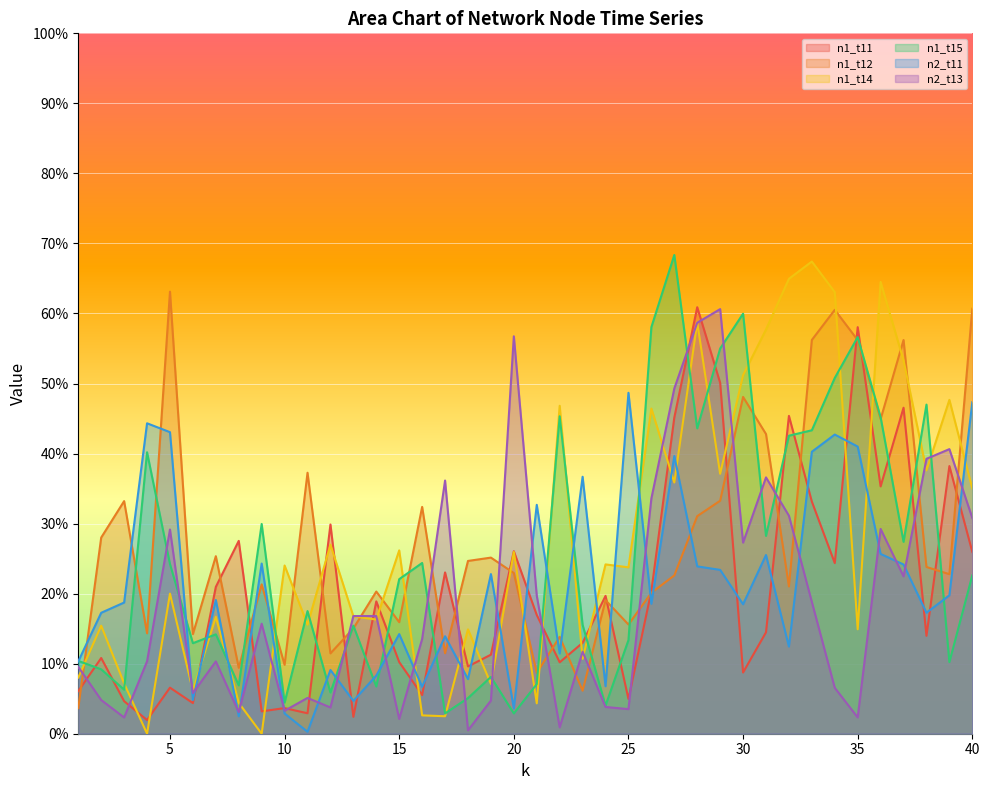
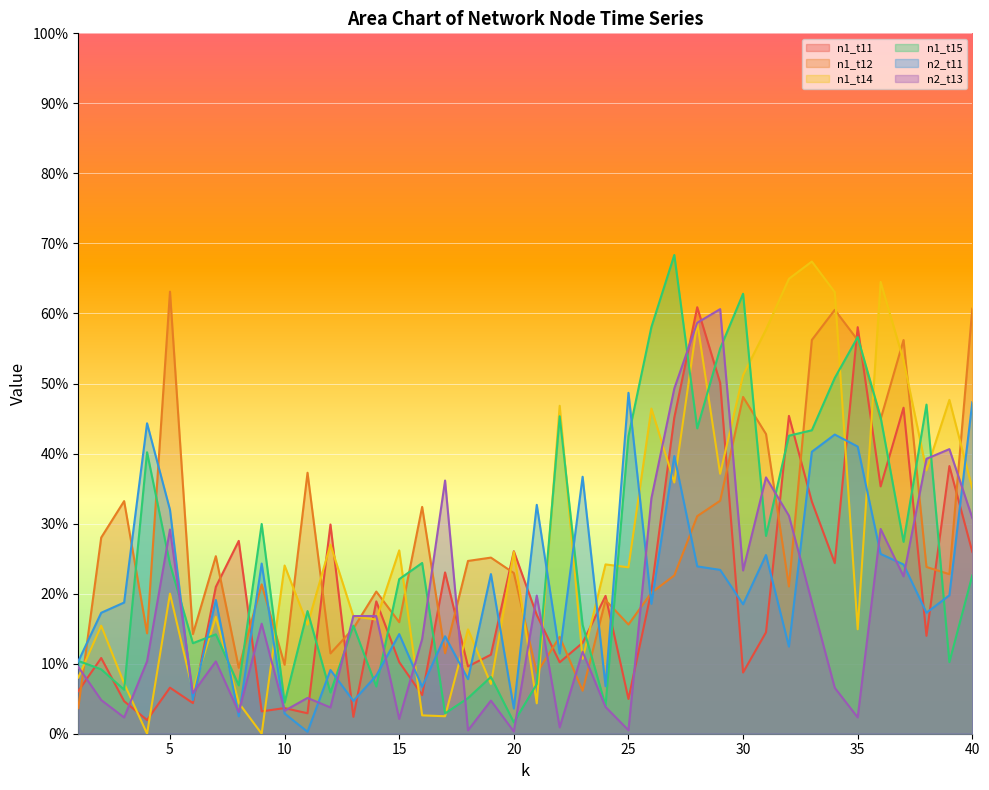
  {
    "n1_t15": {
      "5": "24%",
      "10": "4%",
      "15": "22%",
-     "20": "3%",
-     "25": "13%",
-     "30": "60%",
+     "20": "2%",
+     "25": "42%",
+     "30": "63%",
      "35": "57%",
      "40": "23%"
    },
    "n2_t11": {
-     "5": "43%",
+     "5": "32%",
      "10": "3%",
      "15": "14%",
      "20": "4%",
      "25": "49%",
      "30": "18%",
      "35": "41%",
      "40": "47%"
    },
    "n2_t13": {
      "5": "29%",
      "10": "3%",
      "15": "2%",
-     "20": "57%",
-     "25": "4%",
-     "30": "27%",
+     "20": "0%",
+     "25": "0%",
+     "30": "23%",
      "35": "2%",
      "40": "31%"
    }
  }
